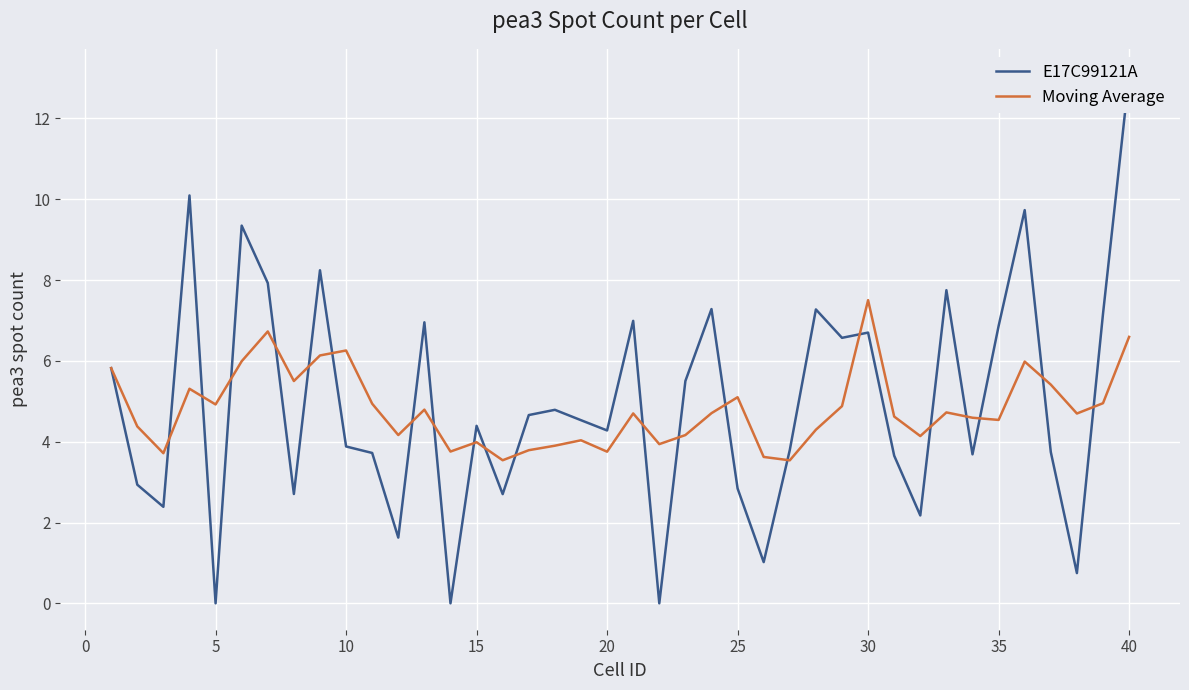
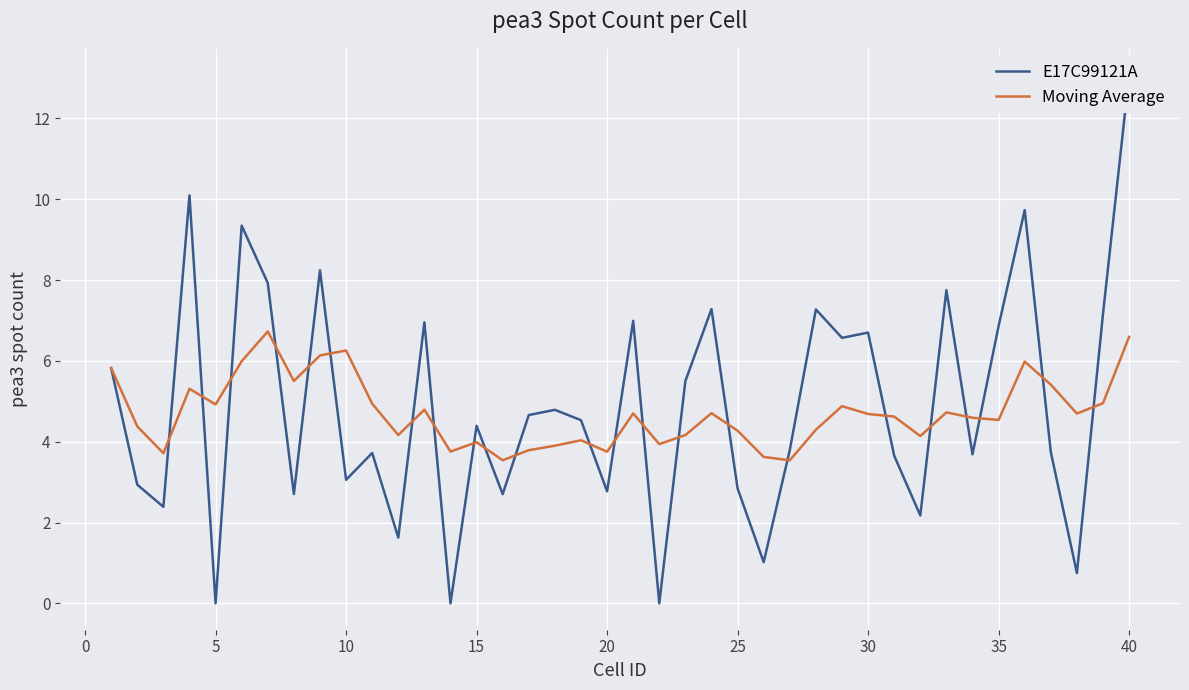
  {
    "E17C99121A": {
      "5": 0.0,
-     "10": 3.9,
+     "10": 3.1,
      "15": 4.4,
-     "20": 4.3,
+     "20": 2.8,
      "25": 2.8,
      "30": 6.7,
      "35": 6.9
    },
    "Moving Average": {
      "5": 4.9,
      "10": 6.3,
      "15": 4.0,
      "20": 3.8,
-     "25": 5.1,
-     "30": 7.5,
+     "25": 4.3,
+     "30": 4.7,
      "35": 4.5,
      "40": 6.6
    }
  }
